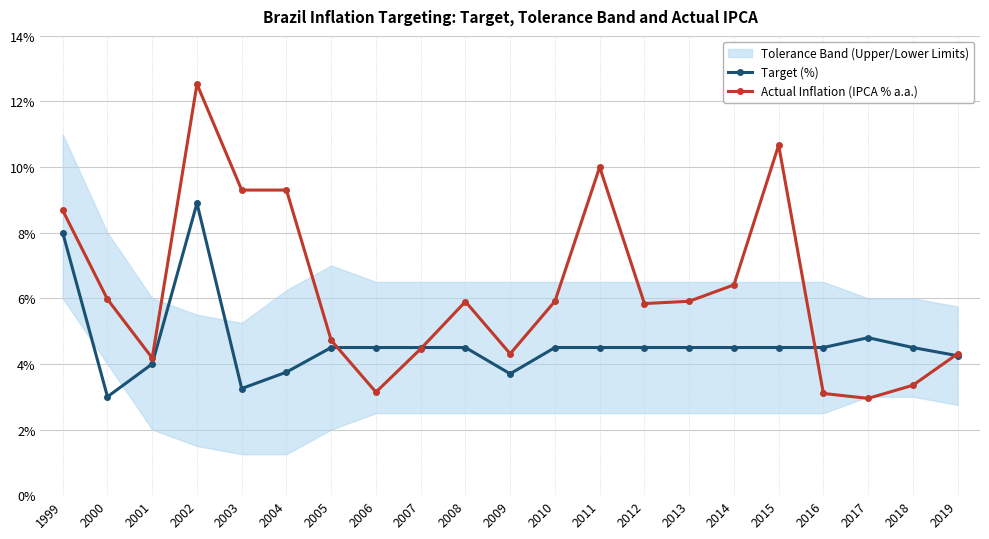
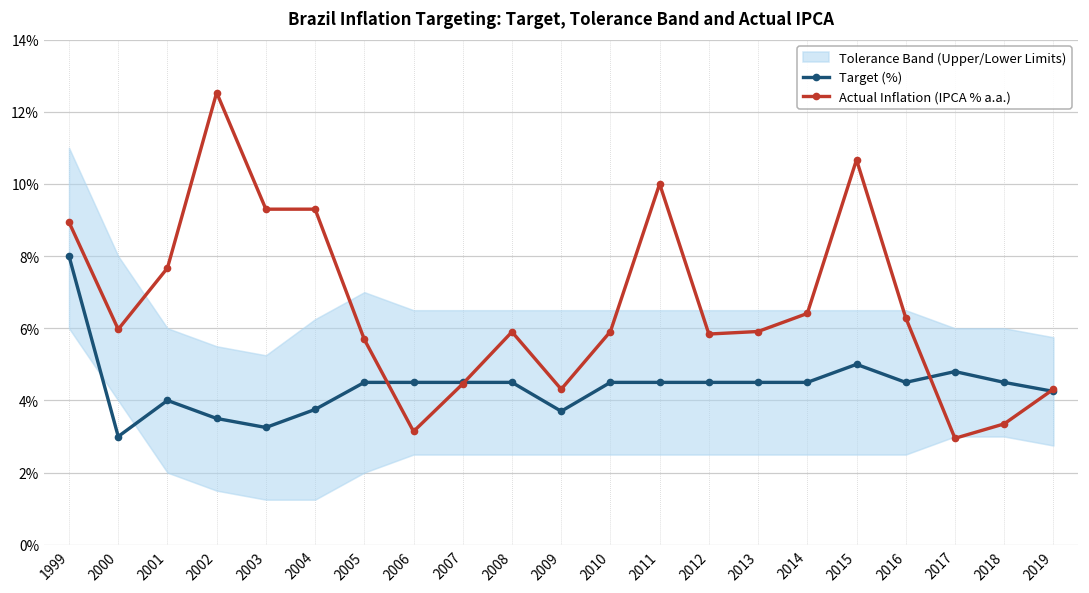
  {
    "Target (%)": {
      "1999": "8.0%",
      "2000": "3.0%",
      "2001": "4.0%",
-     "2002": "8.9%",
+     "2002": "3.5%",
      "2003": "3.3%",
      "2004": "3.8%",
      "2005": "4.5%",
      "2006": "4.5%",
      "2008": "4.5%",
      "2009": "3.7%",
      "2010": "4.5%",
      "2011": "4.5%",
      "2012": "4.5%",
      "2013": "4.5%",
      "2014": "4.5%",
-     "2015": "4.5%",
+     "2015": "5.0%",
      "2016": "4.5%",
      "2017": "4.8%",
      "2018": "4.5%"
    },
    "Actual Inflation (IPCA % a.a.)": {
-     "1999": "8.7%",
+     "1999": "8.9%",
      "2000": "6.0%",
-     "2001": "4.2%",
+     "2001": "7.7%",
      "2002": "12.5%",
      "2003": "9.3%",
      "2004": "9.3%",
-     "2005": "4.7%",
+     "2005": "5.7%",
      "2006": "3.1%",
      "2008": "5.9%",
      "2009": "4.3%",
      "2010": "5.9%",
      "2011": "10.0%",
      "2012": "5.8%",
      "2013": "5.9%",
      "2014": "6.4%",
      "2015": "10.7%",
-     "2016": "3.1%",
+     "2016": "6.3%",
      "2017": "3.0%",
      "2018": "3.4%"
    }
  }
